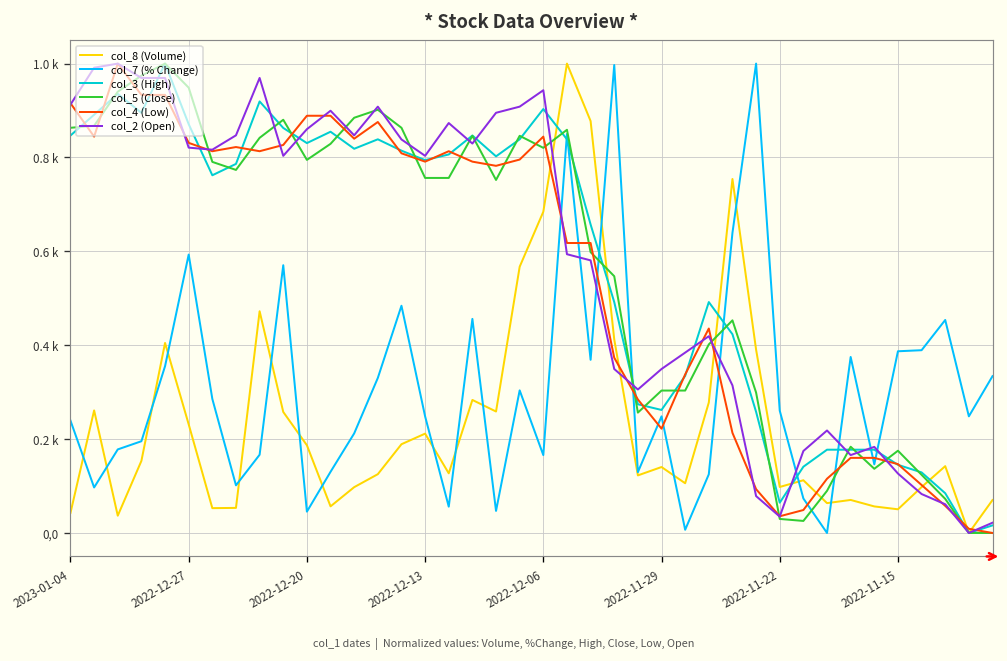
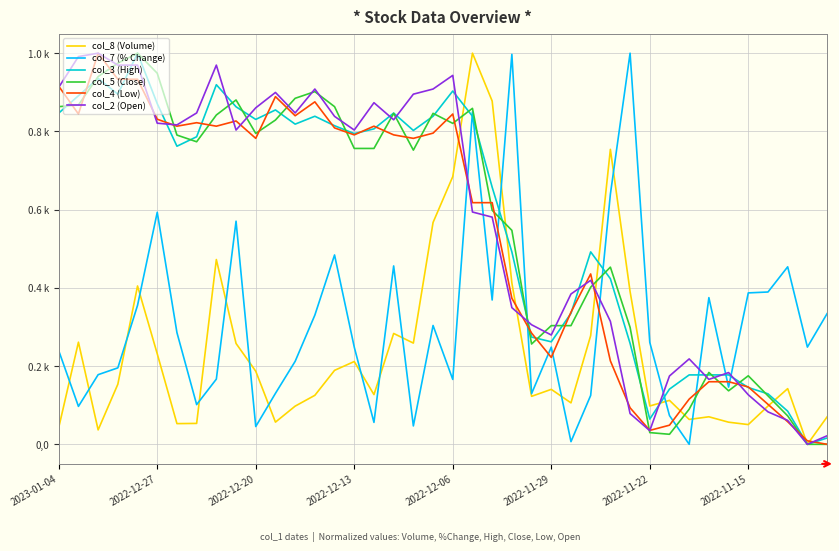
  {
    "col_8 (Volume)": {
      "2023-01-04": 40,
      "2022-12-27": 230,
      "2022-12-20": 190,
      "2022-12-13": 210,
      "2022-12-06": 680,
      "2022-11-29": 140,
      "2022-11-22": 100,
      "2022-11-15": 50
    },
    "col_5 (Close)": {
      "2023-01-04": 860,
      "2022-12-20": 790,
      "2022-12-13": 760,
      "2022-12-06": 820,
      "2022-11-29": 300,
      "2022-11-15": 180
    },
    "col_4 (Low)": {
      "2022-12-27": 830,
-     "2022-12-20": 890,
+     "2022-12-20": 780,
      "2022-12-06": 840,
      "2022-11-29": 220
    },
    "col_2 (Open)": {
      "2022-12-27": 820,
      "2022-12-20": 860,
      "2022-12-13": 800,
      "2022-12-06": 940,
-     "2022-11-29": 350,
+     "2022-11-29": 280,
      "2022-11-15": 130
    }
  }
